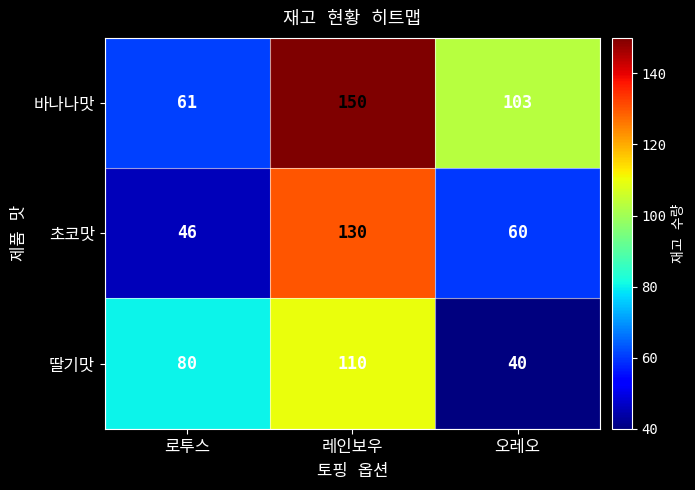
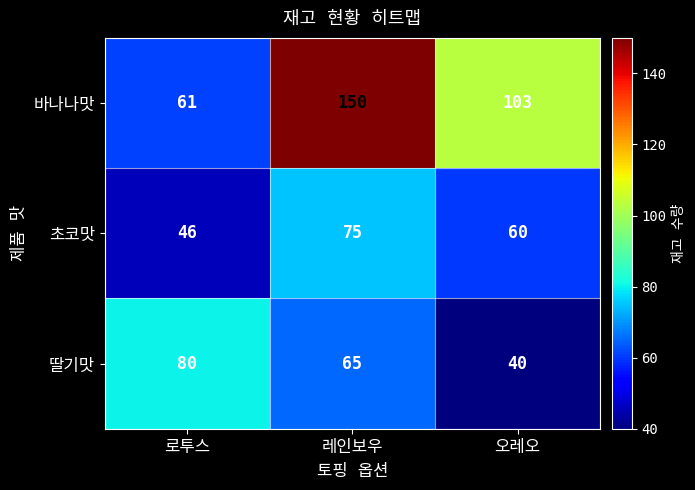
  {
    "바나나맛": {
      "로투스": 61,
      "레인보우": 150,
      "오레오": 103
    },
    "초코맛": {
      "로투스": 46,
-     "레인보우": 130,
+     "레인보우": 75,
      "오레오": 60
    },
    "딸기맛": {
      "로투스": 80,
-     "레인보우": 110,
+     "레인보우": 65,
      "오레오": 40
    }
  }
